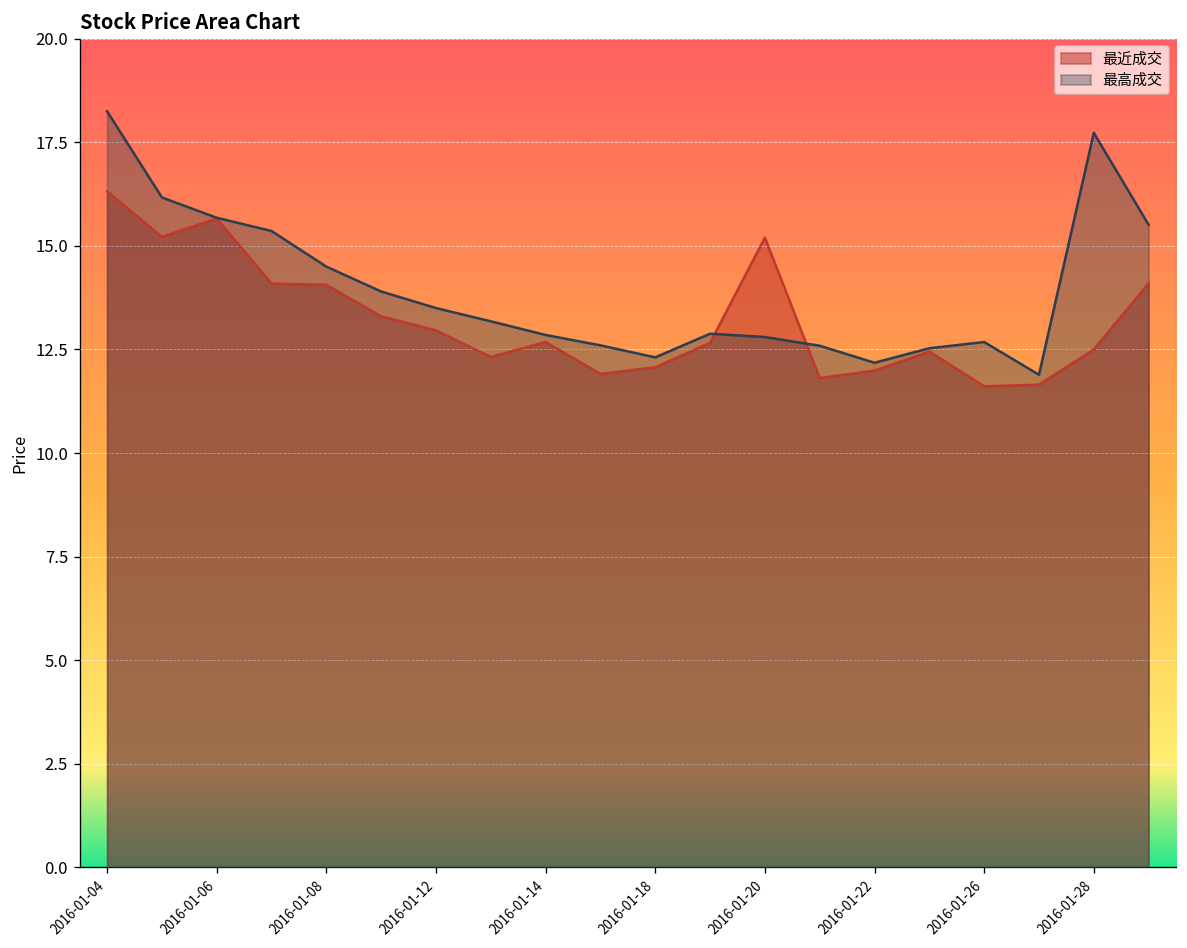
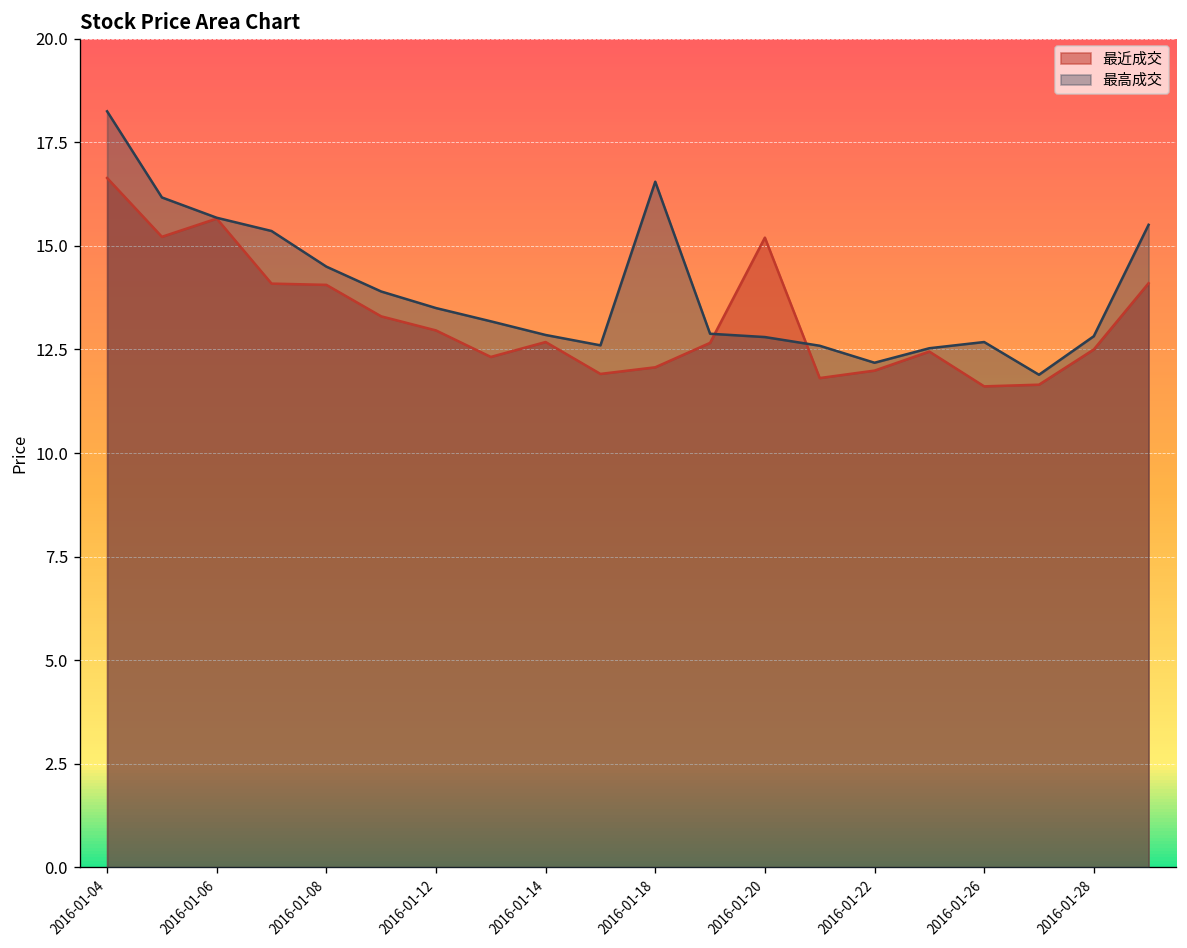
  {
    "最近成交": {
-     "2016-01-04": 16.3,
+     "2016-01-04": 16.6,
      "2016-01-08": 14.1,
      "2016-01-12": 13.0,
      "2016-01-14": 12.7,
      "2016-01-18": 12.1,
      "2016-01-20": 15.2,
      "2016-01-22": 12.0,
      "2016-01-26": 11.6,
      "2016-01-28": 12.5
    },
    "最高成交": {
      "2016-01-04": 18.3,
      "2016-01-08": 14.5,
      "2016-01-12": 13.5,
      "2016-01-14": 12.9,
-     "2016-01-18": 12.3,
+     "2016-01-18": 16.6,
      "2016-01-20": 12.8,
      "2016-01-22": 12.2,
      "2016-01-26": 12.7,
-     "2016-01-28": 17.7
+     "2016-01-28": 12.8
    }
  }
